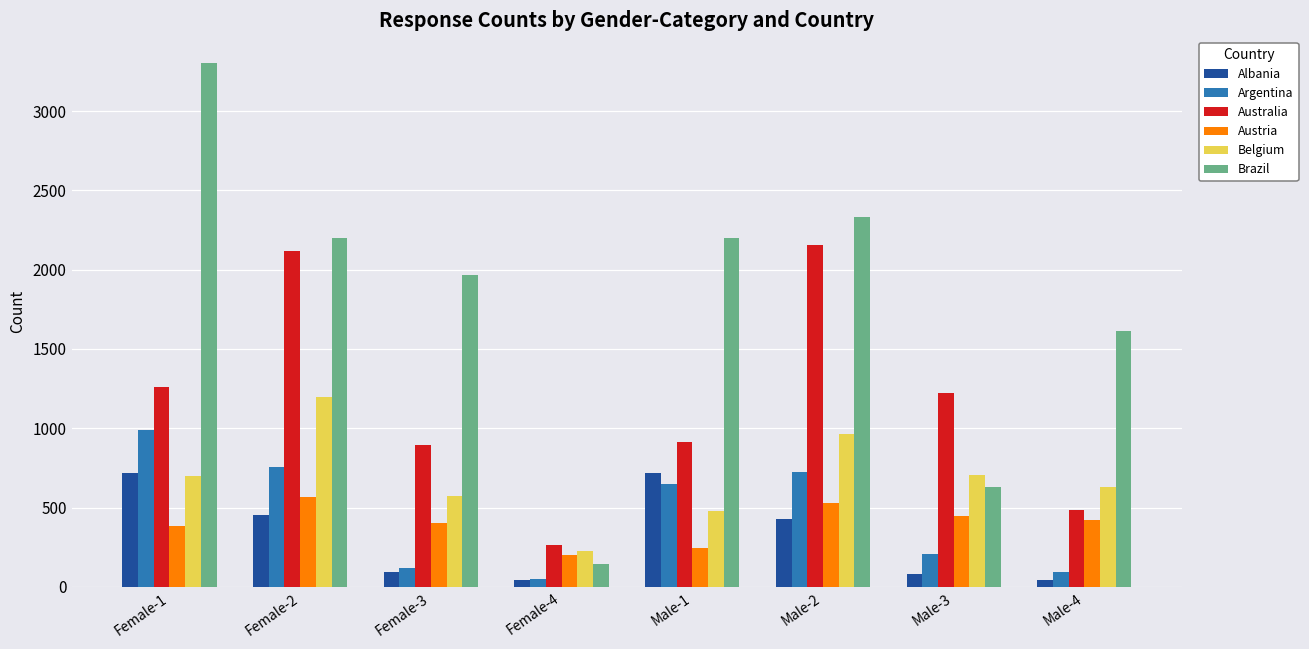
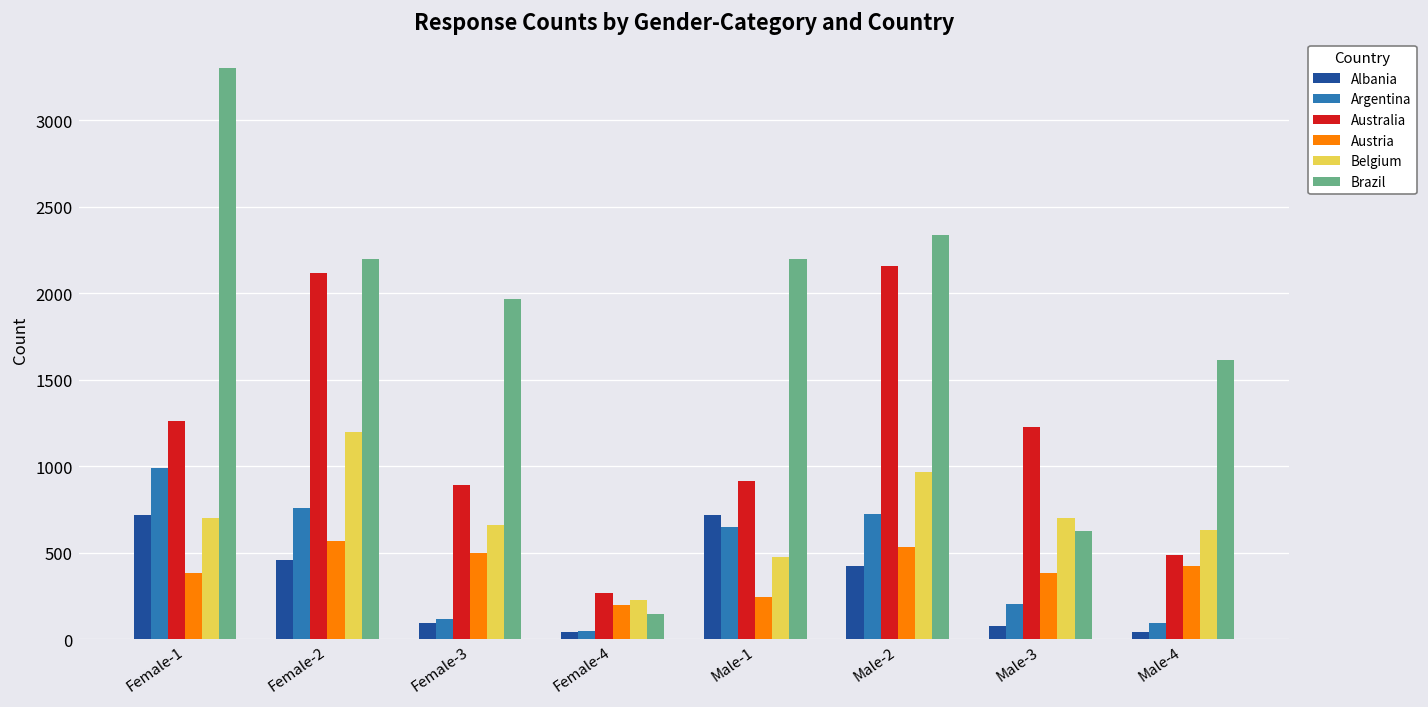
  {
    "Australia": {
      "Female-1": 1260,
      "Female-2": 2120,
      "Female-3": 890,
      "Female-4": 270,
      "Male-1": 910,
      "Male-2": 2160,
      "Male-3": 1230,
      "Male-4": 490
    },
    "Austria": {
      "Female-1": 380,
      "Female-2": 570,
-     "Female-3": 410,
+     "Female-3": 500,
      "Female-4": 200,
      "Male-1": 240,
      "Male-2": 530,
-     "Male-3": 450,
+     "Male-3": 380,
      "Male-4": 420
    },
    "Belgium": {
      "Female-1": 700,
      "Female-2": 1200,
-     "Female-3": 570,
+     "Female-3": 660,
      "Female-4": 230,
      "Male-1": 480,
      "Male-2": 970,
      "Male-3": 700,
      "Male-4": 630
    },
    "Brazil": {
      "Female-1": 3300,
      "Female-2": 2200,
      "Female-3": 1960,
      "Female-4": 150,
      "Male-1": 2200,
      "Male-2": 2330,
      "Male-3": 630,
      "Male-4": 1620
    }
  }
